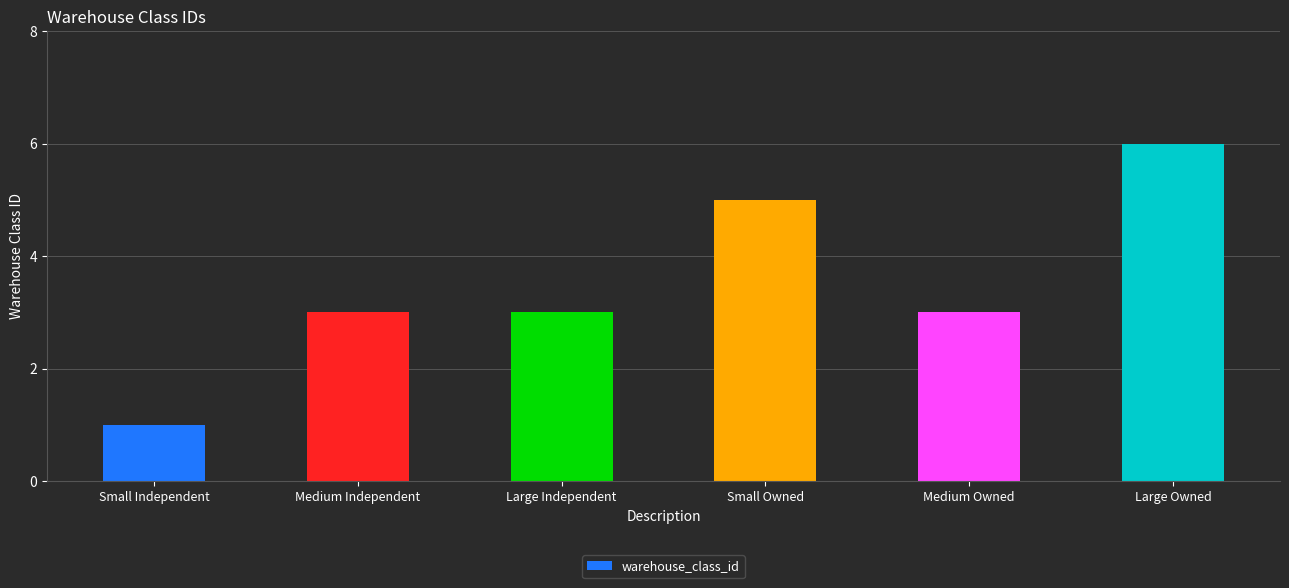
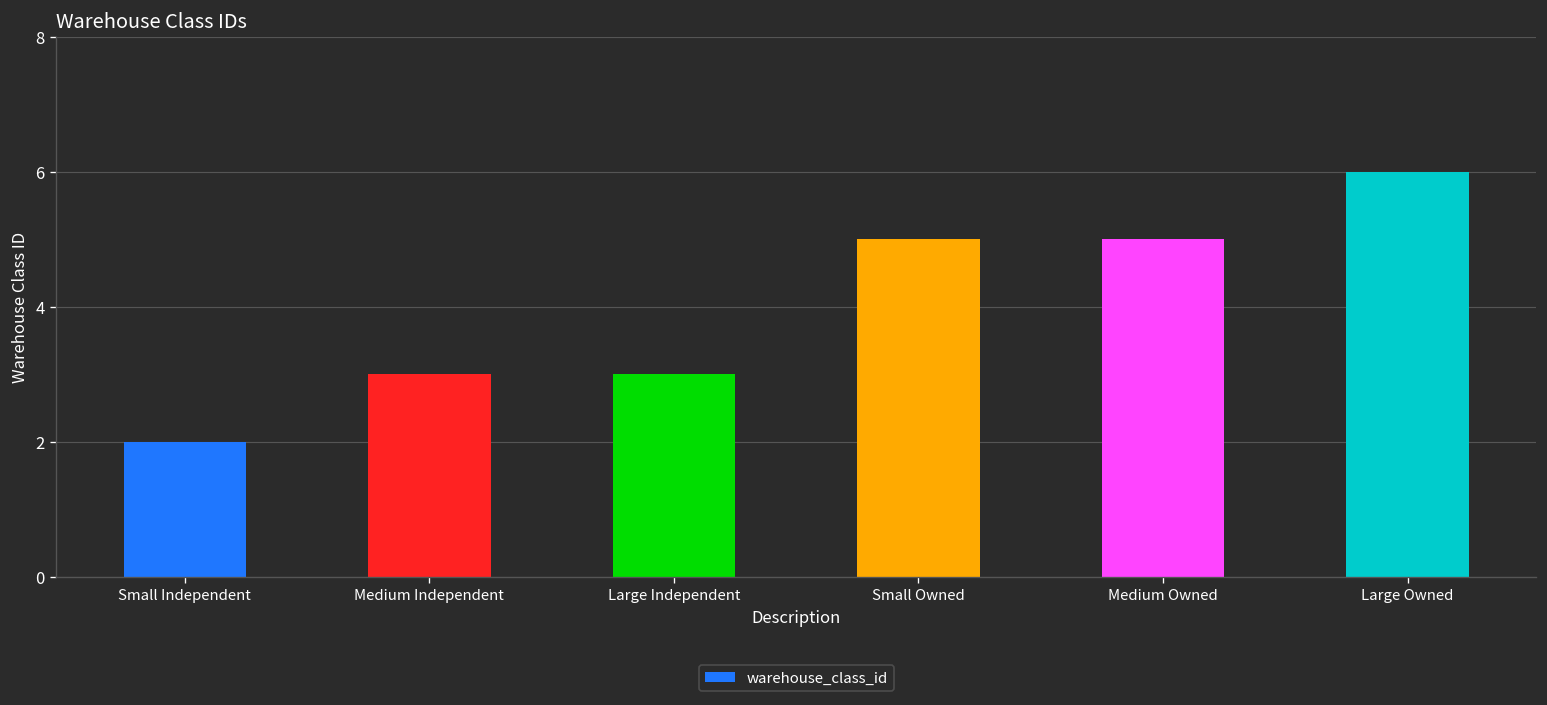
  {
-   "Small Independent": 1,
+   "Small Independent": 2,
    "Medium Independent": 3,
    "Large Independent": 3,
    "Small Owned": 5,
-   "Medium Owned": 3,
+   "Medium Owned": 5,
    "Large Owned": 6
  }
